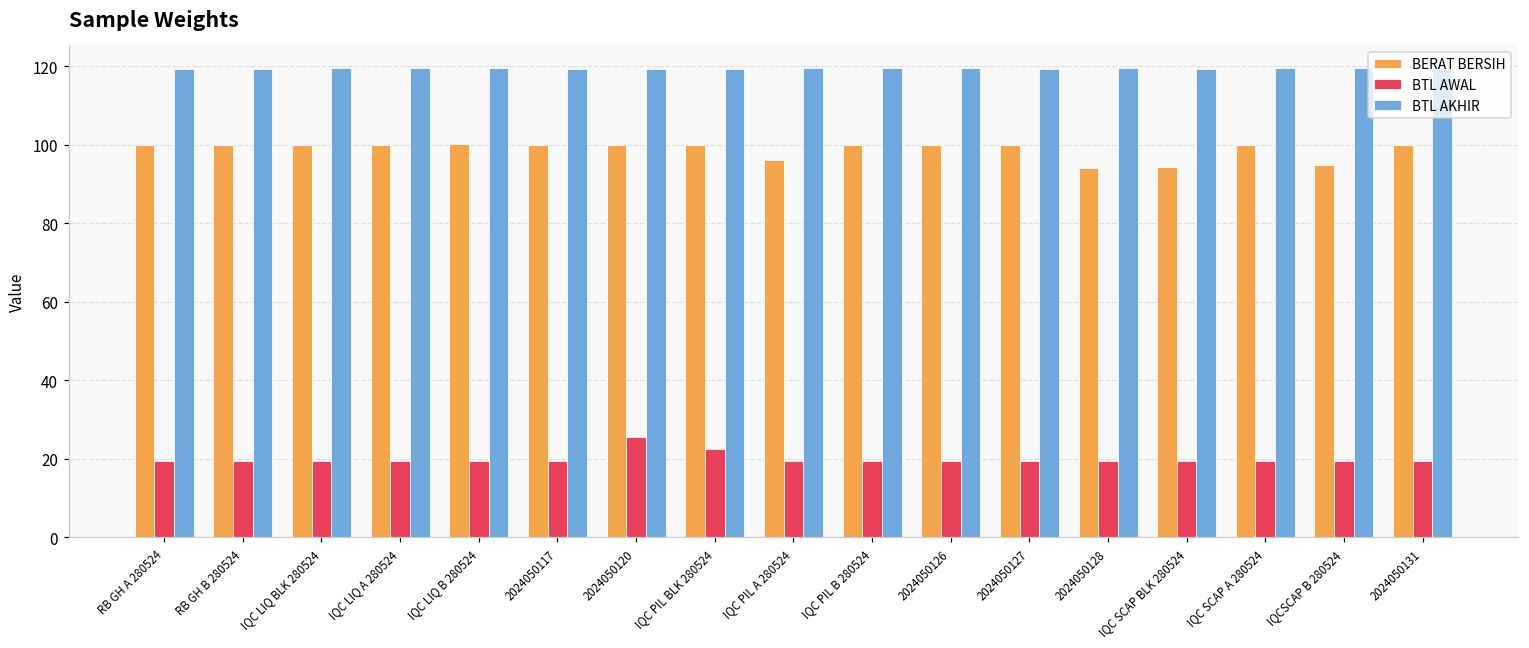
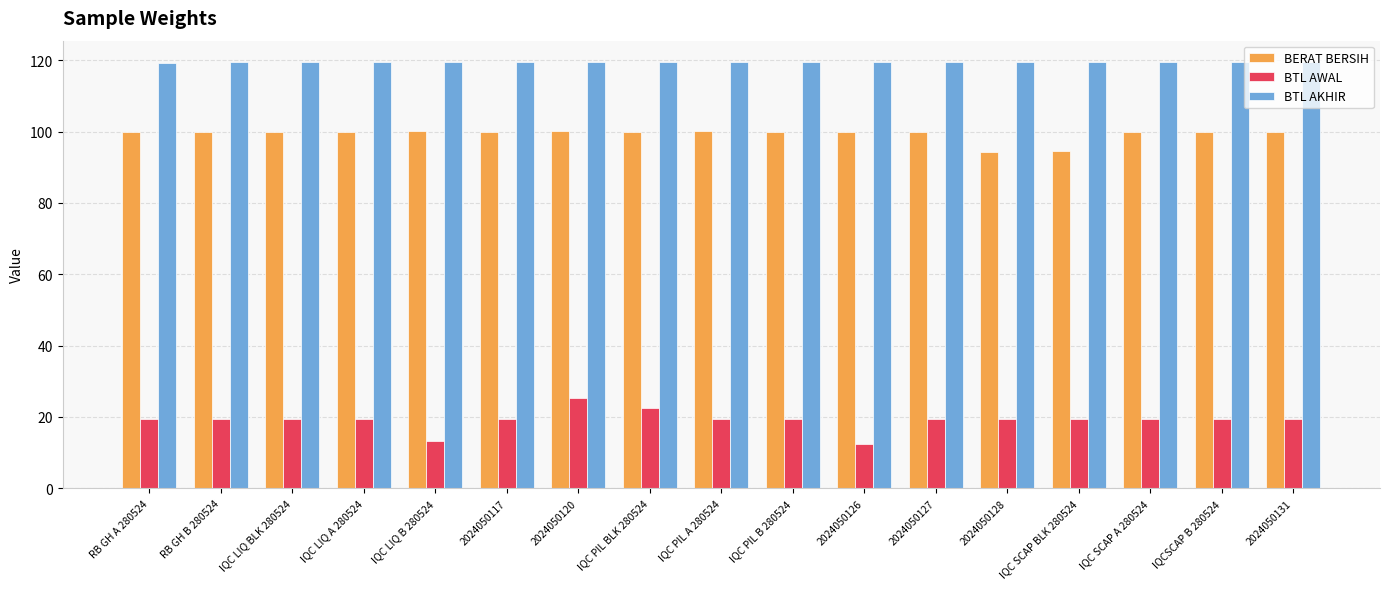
  {
    "BERAT BERSIH": {
      "RB GH A 280524": 100,
      "RB GH B 280524": 100,
      "IQC LIQ BLK 280524": 100,
      "IQC LIQ A 280524": 100,
      "IQC LIQ B 280524": 100,
      "2024050117": 100,
      "2024050120": 100,
      "IQC PIL BLK 280524": 100,
-     "IQC PIL A 280524": 96,
+     "IQC PIL A 280524": 100,
      "IQC PIL B 280524": 100,
      "2024050126": 100,
      "2024050127": 100,
      "2024050128": 94,
      "IQC SCAP BLK 280524": 94,
      "IQC SCAP A 280524": 100,
-     "IQCSCAP B 280524": 95,
+     "IQCSCAP B 280524": 100,
      "2024050131": 100
    },
    "BTL AWAL": {
      "RB GH A 280524": 19,
      "RB GH B 280524": 19,
      "IQC LIQ BLK 280524": 19,
      "IQC LIQ A 280524": 19,
-     "IQC LIQ B 280524": 19,
+     "IQC LIQ B 280524": 13,
      "2024050117": 19,
      "2024050120": 25,
      "IQC PIL BLK 280524": 22,
      "IQC PIL A 280524": 19,
      "IQC PIL B 280524": 19,
-     "2024050126": 19,
+     "2024050126": 12,
      "2024050127": 19,
      "2024050128": 19,
      "IQC SCAP BLK 280524": 19,
      "IQC SCAP A 280524": 19,
      "IQCSCAP B 280524": 19,
      "2024050131": 19
    },
    "BTL AKHIR": {
      "RB GH A 280524": 119,
      "RB GH B 280524": 119,
      "IQC LIQ BLK 280524": 120,
      "IQC LIQ A 280524": 120,
      "IQC LIQ B 280524": 120,
      "2024050117": 119,
      "2024050120": 119,
      "IQC PIL BLK 280524": 119,
      "IQC PIL A 280524": 119,
      "IQC PIL B 280524": 120,
      "2024050126": 119,
      "2024050127": 119,
      "2024050128": 120,
      "IQC SCAP BLK 280524": 119,
      "IQC SCAP A 280524": 120,
      "IQCSCAP B 280524": 119
    }
  }
